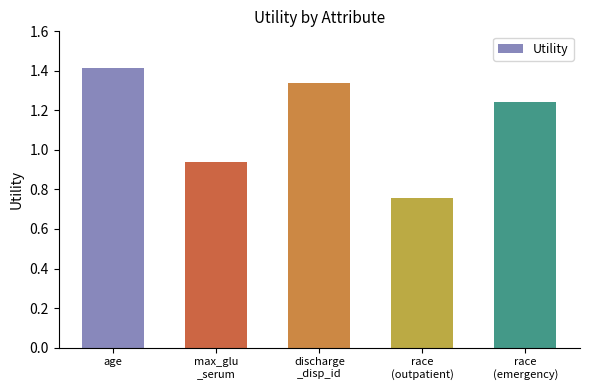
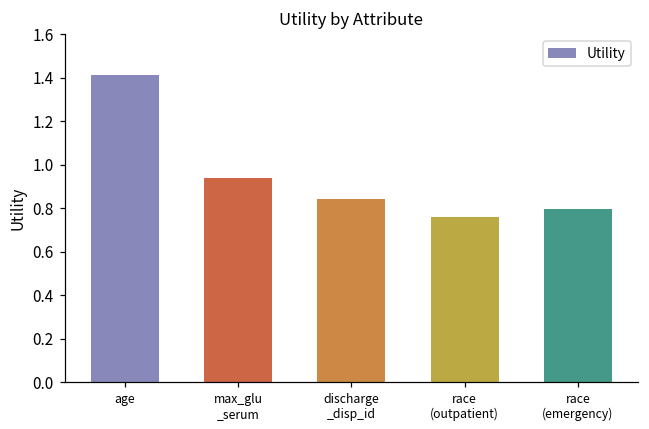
  {
    "age": 1.41,
    "max_glu _serum": 0.94,
-   "discharge _disp_id": 1.34,
+   "discharge _disp_id": 0.84,
    "race (outpatient)": 0.76,
-   "race (emergency)": 1.24
+   "race (emergency)": 0.80
  }
